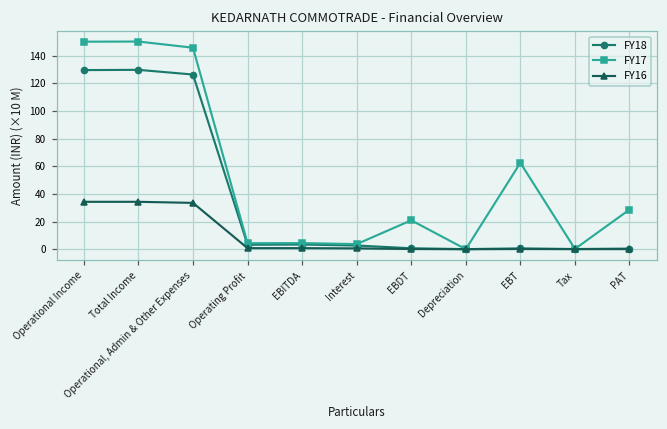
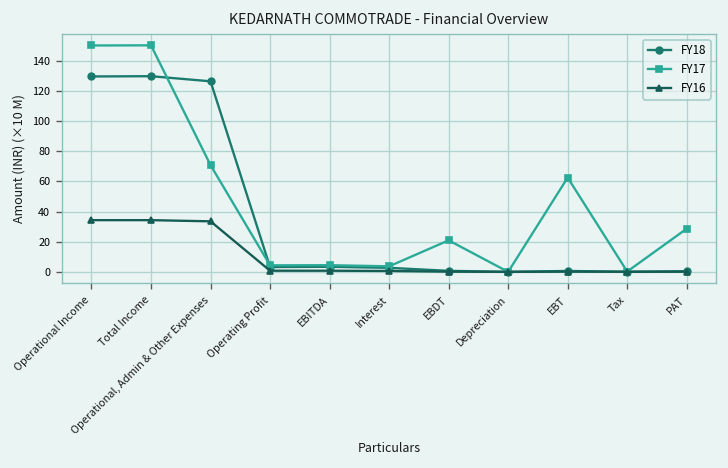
  {
    "FY17": {
      "Operational Income": 150,
      "Total Income": 150,
-     "Operational, Admin & Other Expenses": 146,
+     "Operational, Admin & Other Expenses": 71,
      "EBDT": 21,
      "EBT": 63,
      "PAT": 29
    }
  }
